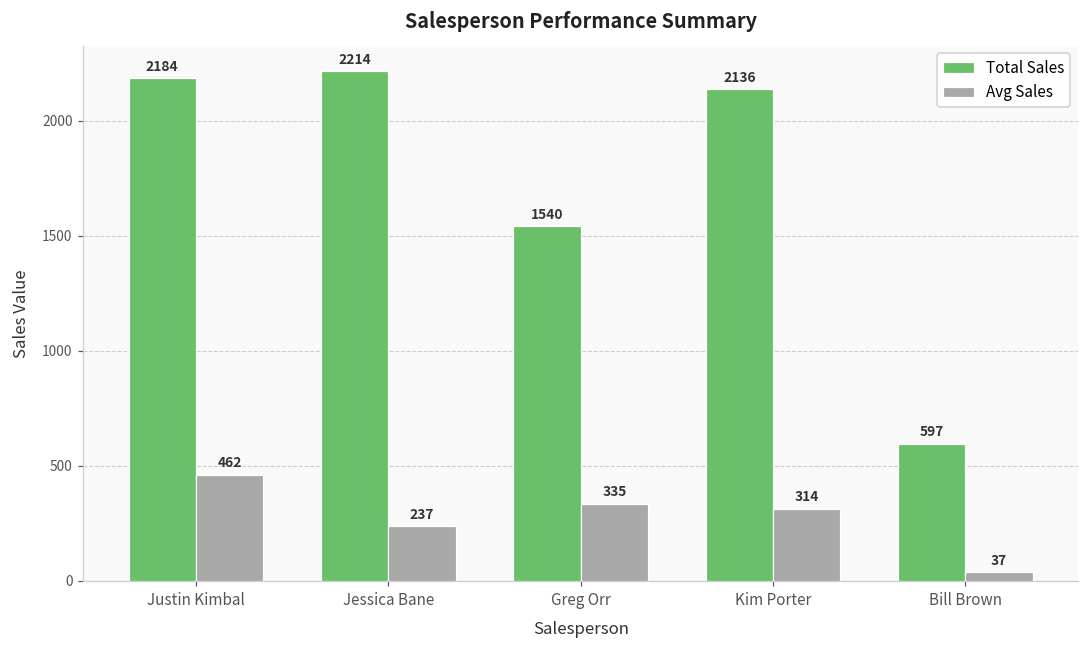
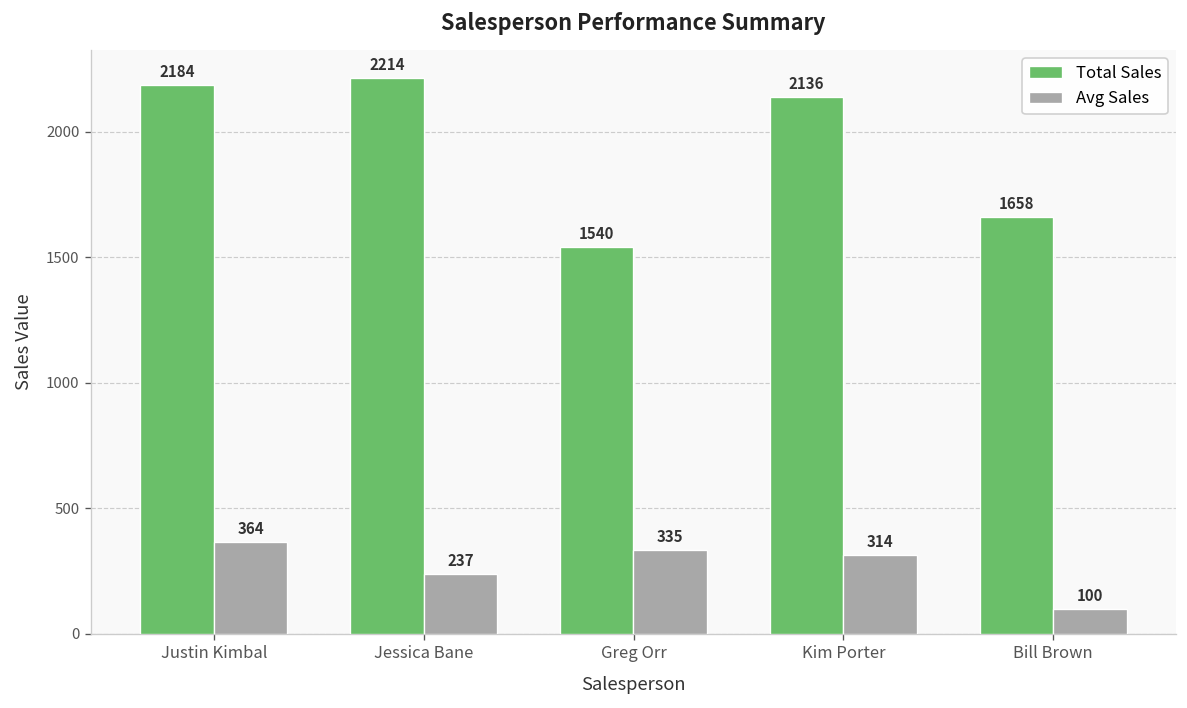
  {
    "Total Sales": {
      "Justin Kimbal": 2184,
      "Jessica Bane": 2214,
      "Greg Orr": 1540,
      "Kim Porter": 2136,
-     "Bill Brown": 597
+     "Bill Brown": 1658
    },
    "Avg Sales": {
-     "Justin Kimbal": 462,
+     "Justin Kimbal": 364,
      "Jessica Bane": 237,
      "Greg Orr": 335,
      "Kim Porter": 314,
-     "Bill Brown": 37
+     "Bill Brown": 100
    }
  }
